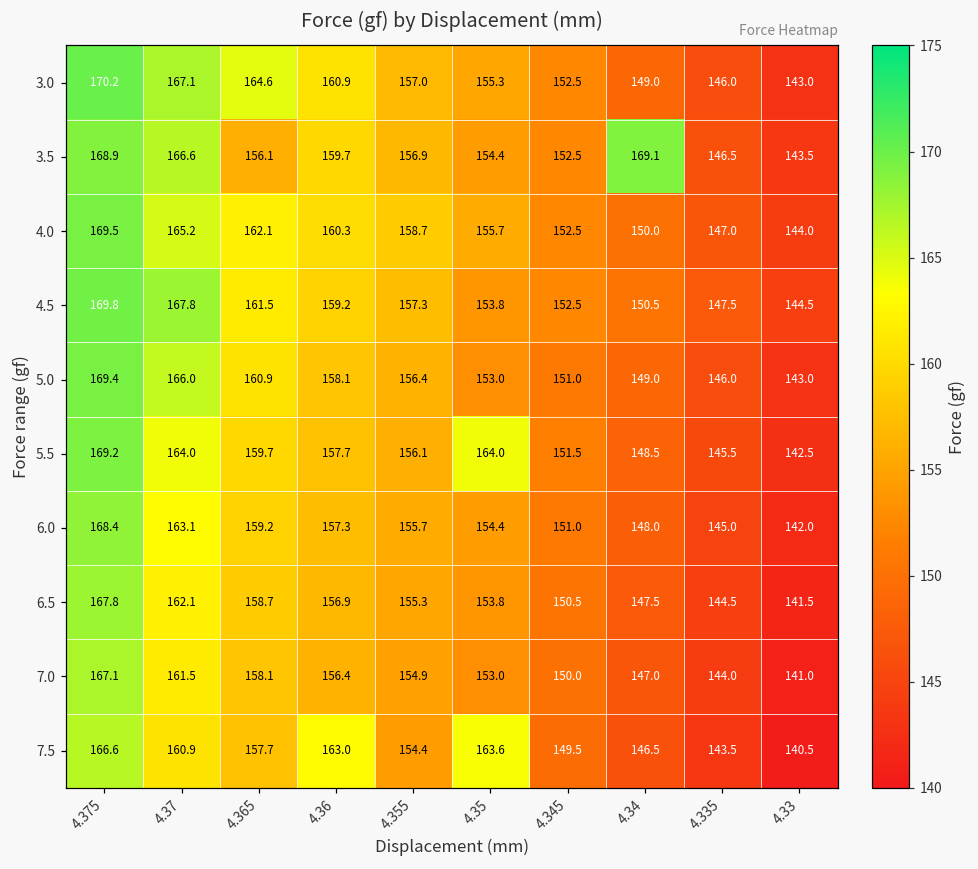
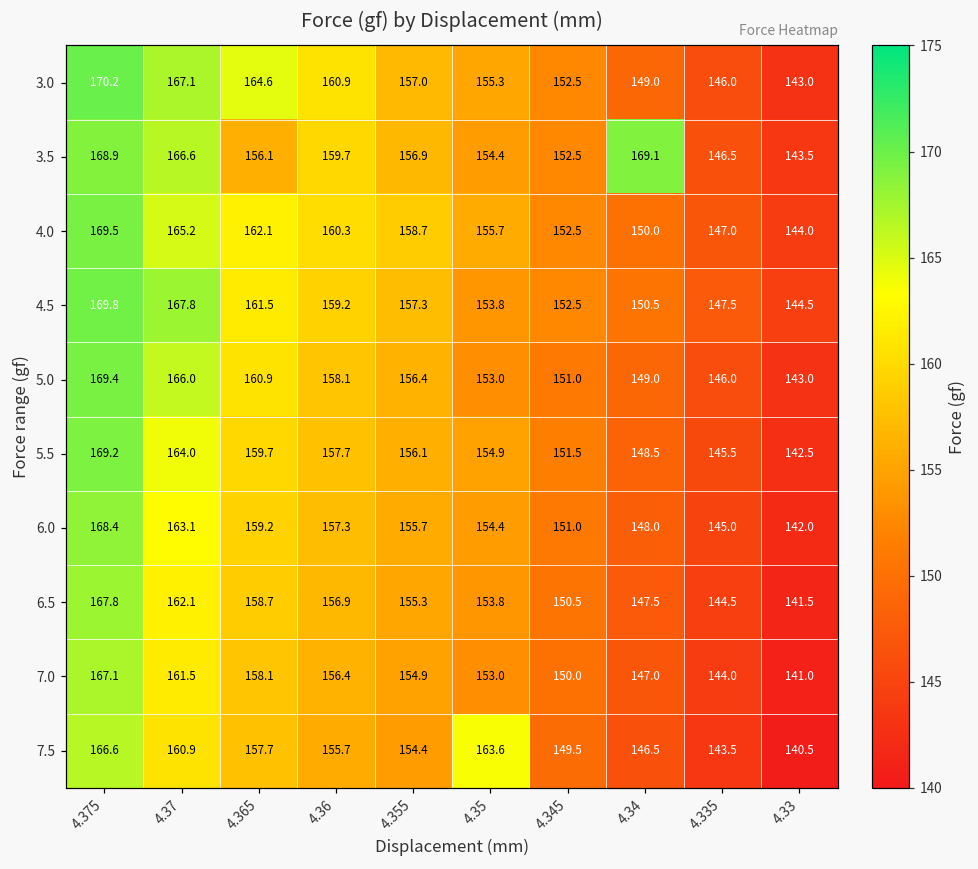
  {
    "3.0": {
      "4.375": 170.2,
      "4.37": 167.1,
      "4.365": 164.6,
      "4.36": 160.9,
      "4.355": 157.0,
      "4.35": 155.3,
      "4.345": 152.5,
      "4.34": 149.0,
      "4.335": 146.0,
      "4.33": 143.0
    },
    "3.5": {
      "4.375": 168.9,
      "4.37": 166.6,
      "4.365": 156.1,
      "4.36": 159.7,
      "4.355": 156.9,
      "4.35": 154.4,
      "4.345": 152.5,
      "4.34": 169.1,
      "4.335": 146.5,
      "4.33": 143.5
    },
    "4.0": {
      "4.375": 169.5,
      "4.37": 165.2,
      "4.365": 162.1,
      "4.36": 160.3,
      "4.355": 158.7,
      "4.35": 155.7,
      "4.345": 152.5,
      "4.34": 150.0,
      "4.335": 147.0,
      "4.33": 144.0
    },
    "4.5": {
      "4.375": 169.8,
      "4.37": 167.8,
      "4.365": 161.5,
      "4.36": 159.2,
      "4.355": 157.3,
      "4.35": 153.8,
      "4.345": 152.5,
      "4.34": 150.5,
      "4.335": 147.5,
      "4.33": 144.5
    },
    "5.0": {
      "4.375": 169.4,
      "4.37": 166.0,
      "4.365": 160.9,
      "4.36": 158.1,
      "4.355": 156.4,
      "4.35": 153.0,
      "4.345": 151.0,
      "4.34": 149.0,
      "4.335": 146.0,
      "4.33": 143.0
    },
    "5.5": {
      "4.375": 169.2,
      "4.37": 164.0,
      "4.365": 159.7,
      "4.36": 157.7,
      "4.355": 156.1,
-     "4.35": 164.0,
+     "4.35": 154.9,
      "4.345": 151.5,
      "4.34": 148.5,
      "4.335": 145.5,
      "4.33": 142.5
    },
    "6.0": {
      "4.375": 168.4,
      "4.37": 163.1,
      "4.365": 159.2,
      "4.36": 157.3,
      "4.355": 155.7,
      "4.35": 154.4,
      "4.345": 151.0,
      "4.34": 148.0,
      "4.335": 145.0,
      "4.33": 142.0
    },
    "6.5": {
      "4.375": 167.8,
      "4.37": 162.1,
      "4.365": 158.7,
      "4.36": 156.9,
      "4.355": 155.3,
      "4.35": 153.8,
      "4.345": 150.5,
      "4.34": 147.5,
      "4.335": 144.5,
      "4.33": 141.5
    },
    "7.0": {
      "4.375": 167.1,
      "4.37": 161.5,
      "4.365": 158.1,
      "4.36": 156.4,
      "4.355": 154.9,
      "4.35": 153.0,
      "4.345": 150.0,
      "4.34": 147.0,
      "4.335": 144.0,
      "4.33": 141.0
    },
    "7.5": {
      "4.375": 166.6,
      "4.37": 160.9,
      "4.365": 157.7,
-     "4.36": 163.0,
+     "4.36": 155.7,
      "4.355": 154.4,
      "4.35": 163.6,
      "4.345": 149.5,
      "4.34": 146.5,
      "4.335": 143.5,
      "4.33": 140.5
    }
  }
